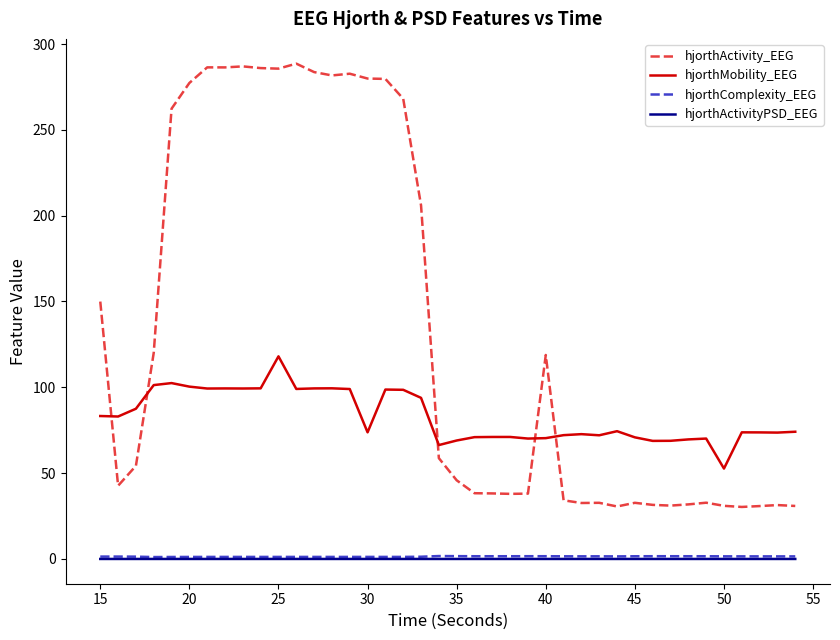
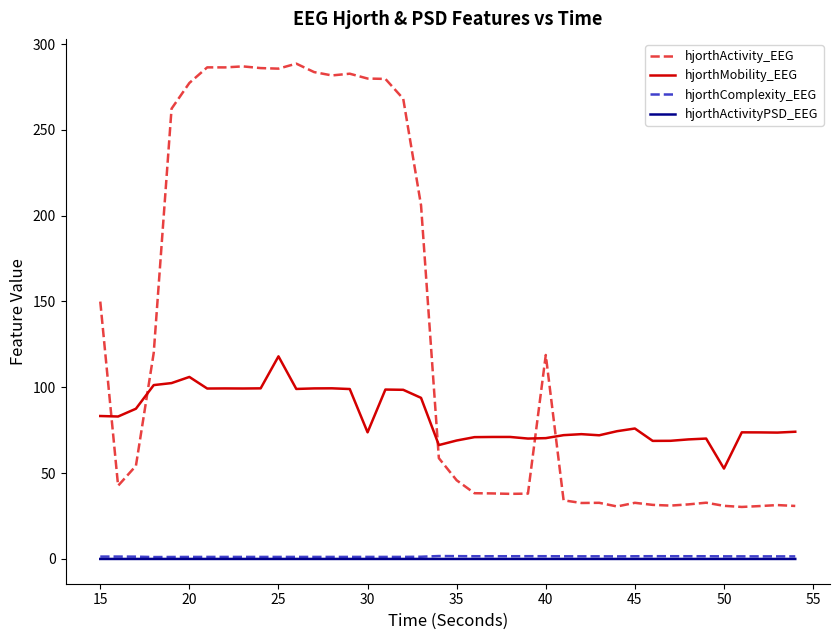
  {
    "hjorthActivity_EEG": {
      "15": 150,
      "20": 277,
      "25": 286,
      "30": 280,
      "35": 46,
      "40": 119,
      "45": 33,
      "50": 31
    },
    "hjorthMobility_EEG": {
      "15": 83,
-     "20": 100,
+     "20": 106,
      "25": 118,
      "30": 74,
      "35": 69,
      "40": 70,
-     "45": 71,
+     "45": 76,
      "50": 53
    },
    "hjorthComplexity_EEG": {
      "35": 2,
      "40": 2,
      "45": 2,
      "50": 2
    },
    "hjorthActivityPSD_EEG": {
      "35": 0,
      "40": 0,
      "45": 0,
      "50": 0
    }
  }
